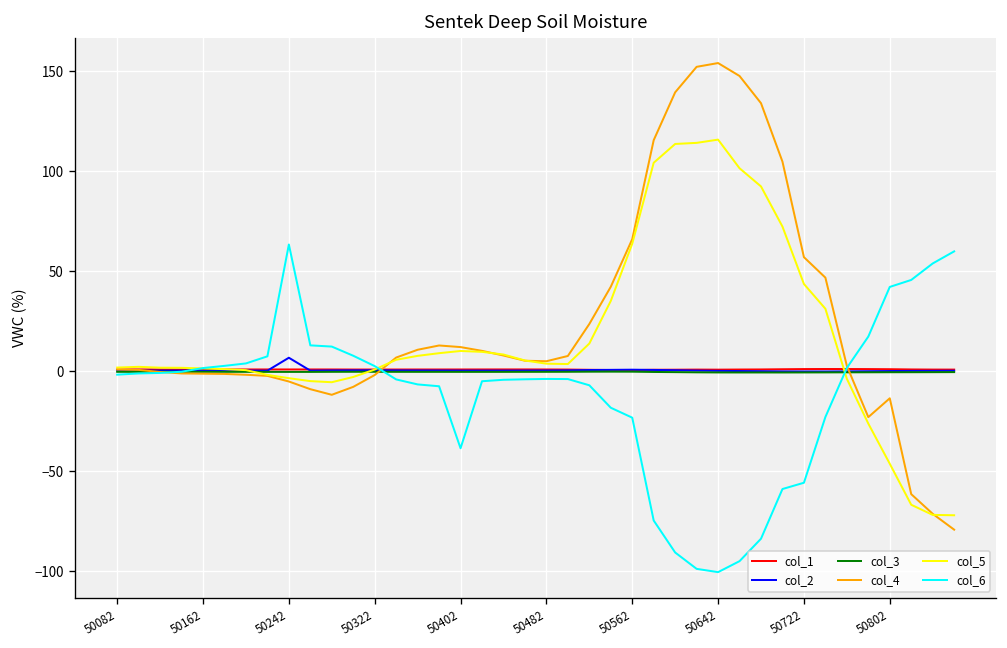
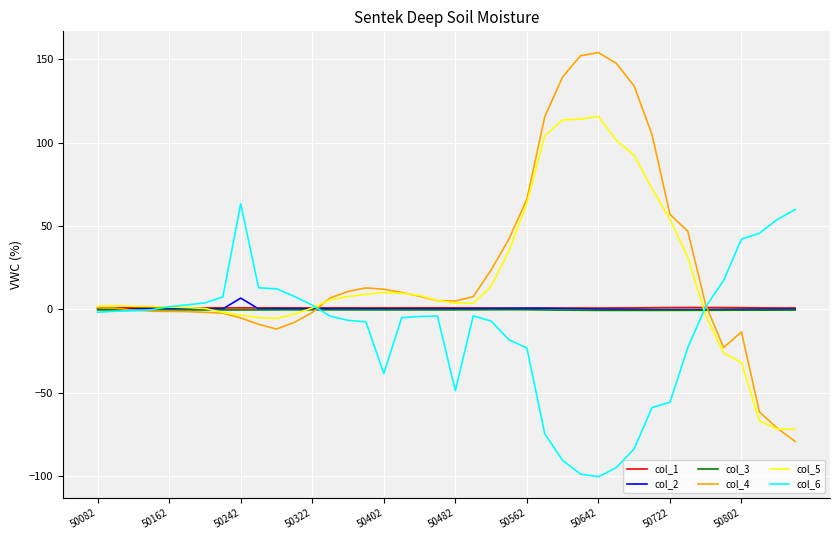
  {
    "col_2": {
      "50242": 7
    },
    "col_4": {
      "50242": -5,
      "50322": -2,
      "50402": 12,
      "50562": 66,
      "50642": 154,
      "50722": 57,
      "50802": -14
    },
    "col_5": {
      "50242": -3,
      "50402": 10,
      "50562": 64,
      "50642": 116,
-     "50722": 44,
-     "50802": -46
+     "50722": 54,
+     "50802": -32
    },
    "col_6": {
      "50242": 63,
      "50322": 3,
      "50402": -39,
-     "50482": -4,
+     "50482": -49,
      "50562": -23,
      "50642": -100,
      "50722": -56,
      "50802": 42
    }
  }
